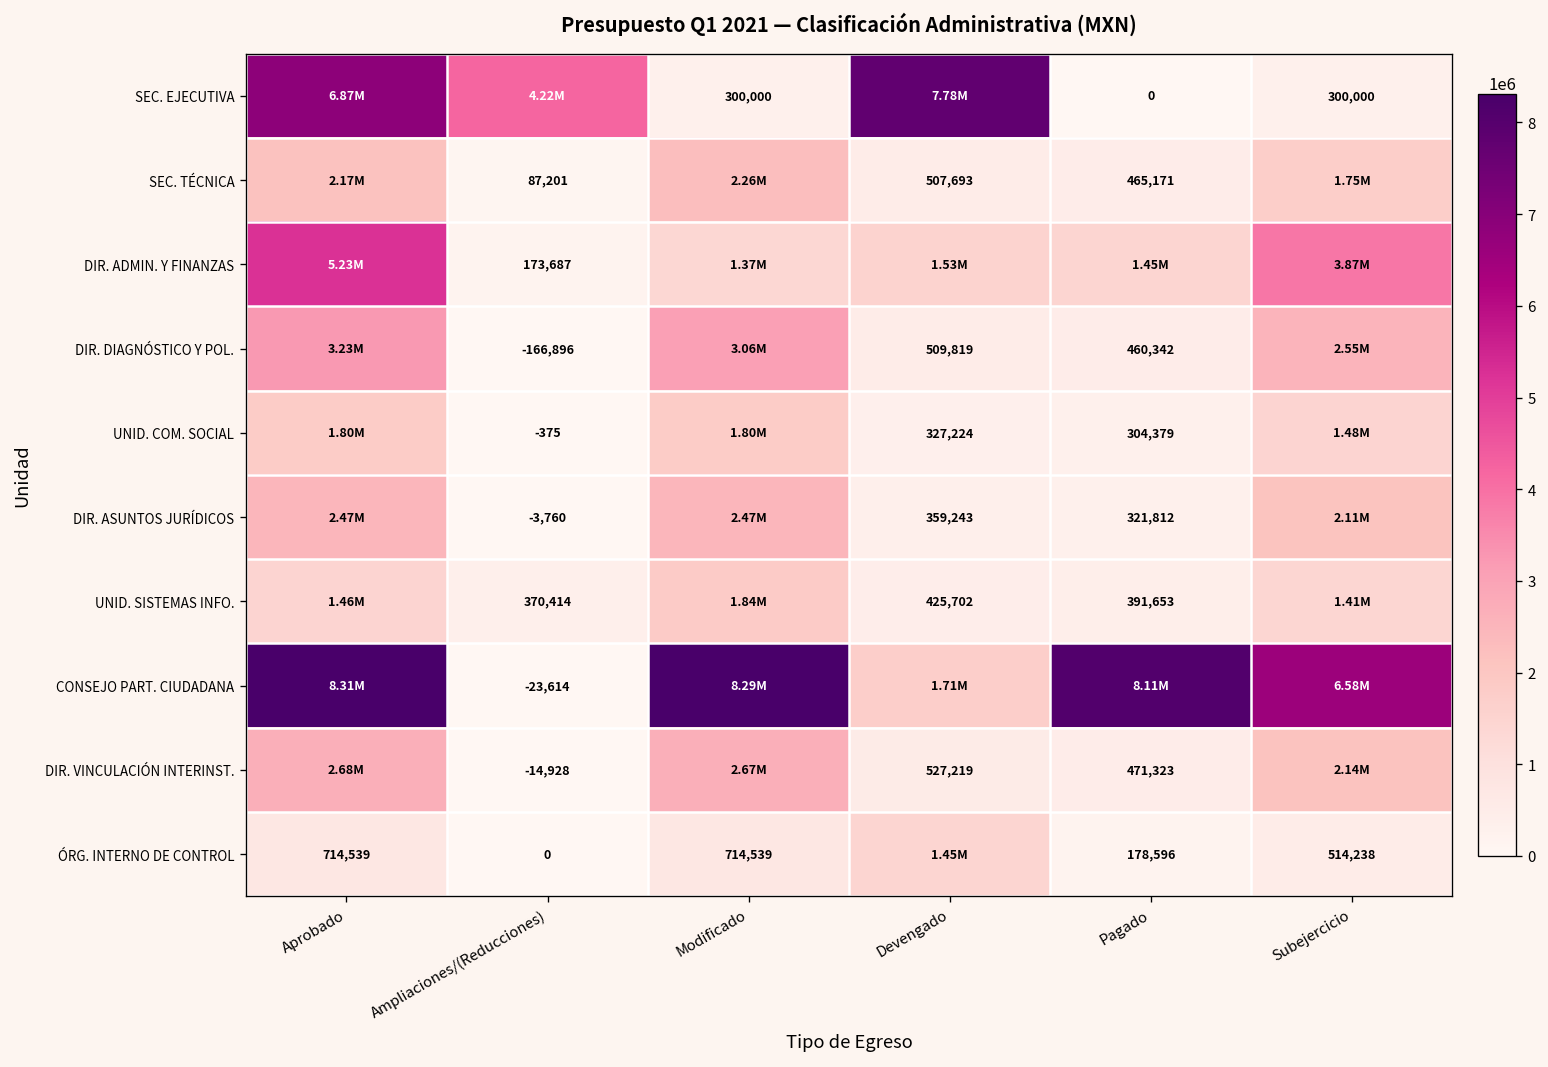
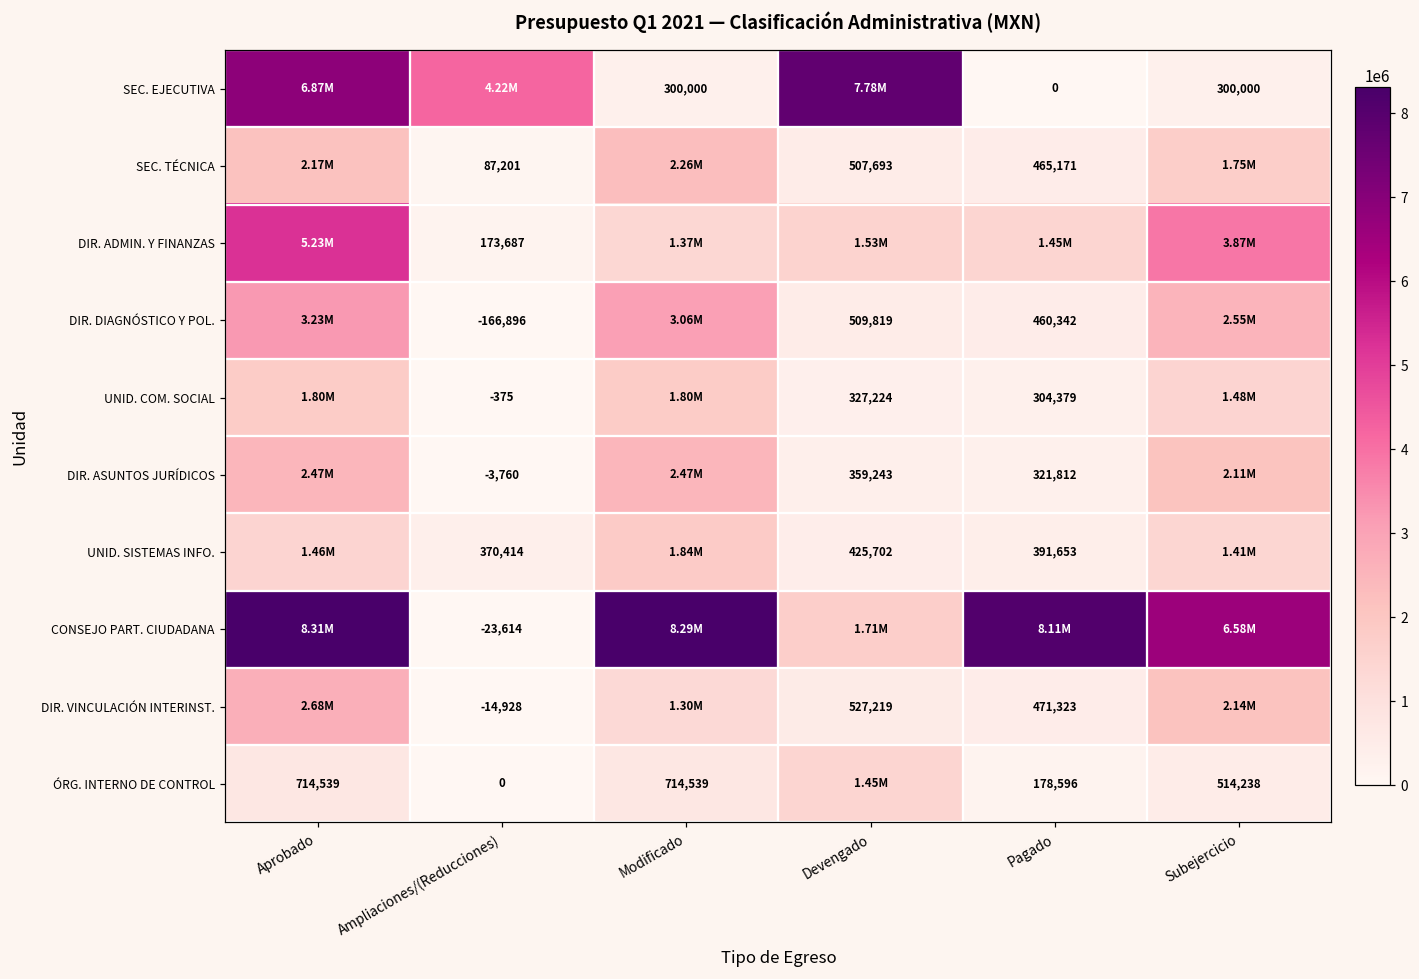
  {
    "SEC. EJECUTIVA": {
      "Aprobado": "6.87M",
      "Ampliaciones/(Reducciones)": "4.22M",
      "Modificado": "300,000",
      "Devengado": "7.78M",
      "Pagado": "0",
      "Subejercicio": "300,000"
    },
    "SEC. TÉCNICA": {
      "Aprobado": "2.17M",
      "Ampliaciones/(Reducciones)": "87,201",
      "Modificado": "2.26M",
      "Devengado": "507,693",
      "Pagado": "465,171",
      "Subejercicio": "1.75M"
    },
    "DIR. ADMIN. Y FINANZAS": {
      "Aprobado": "5.23M",
      "Ampliaciones/(Reducciones)": "173,687",
      "Modificado": "1.37M",
      "Devengado": "1.53M",
      "Pagado": "1.45M",
      "Subejercicio": "3.87M"
    },
    "DIR. DIAGNÓSTICO Y POL.": {
      "Aprobado": "3.23M",
      "Ampliaciones/(Reducciones)": "-166,896",
      "Modificado": "3.06M",
      "Devengado": "509,819",
      "Pagado": "460,342",
      "Subejercicio": "2.55M"
    },
    "UNID. COM. SOCIAL": {
      "Aprobado": "1.80M",
      "Ampliaciones/(Reducciones)": "-375",
      "Modificado": "1.80M",
      "Devengado": "327,224",
      "Pagado": "304,379",
      "Subejercicio": "1.48M"
    },
    "DIR. ASUNTOS JURÍDICOS": {
      "Aprobado": "2.47M",
      "Ampliaciones/(Reducciones)": "-3,760",
      "Modificado": "2.47M",
      "Devengado": "359,243",
      "Pagado": "321,812",
      "Subejercicio": "2.11M"
    },
    "UNID. SISTEMAS INFO.": {
      "Aprobado": "1.46M",
      "Ampliaciones/(Reducciones)": "370,414",
      "Modificado": "1.84M",
      "Devengado": "425,702",
      "Pagado": "391,653",
      "Subejercicio": "1.41M"
    },
    "CONSEJO PART. CIUDADANA": {
      "Aprobado": "8.31M",
      "Ampliaciones/(Reducciones)": "-23,614",
      "Modificado": "8.29M",
      "Devengado": "1.71M",
      "Pagado": "8.11M",
      "Subejercicio": "6.58M"
    },
    "DIR. VINCULACIÓN INTERINST.": {
      "Aprobado": "2.68M",
      "Ampliaciones/(Reducciones)": "-14,928",
-     "Modificado": "2.67M",
+     "Modificado": "1.30M",
      "Devengado": "527,219",
      "Pagado": "471,323",
      "Subejercicio": "2.14M"
    },
    "ÓRG. INTERNO DE CONTROL": {
      "Aprobado": "714,539",
      "Ampliaciones/(Reducciones)": "0",
      "Modificado": "714,539",
      "Devengado": "1.45M",
      "Pagado": "178,596",
      "Subejercicio": "514,238"
    }
  }
